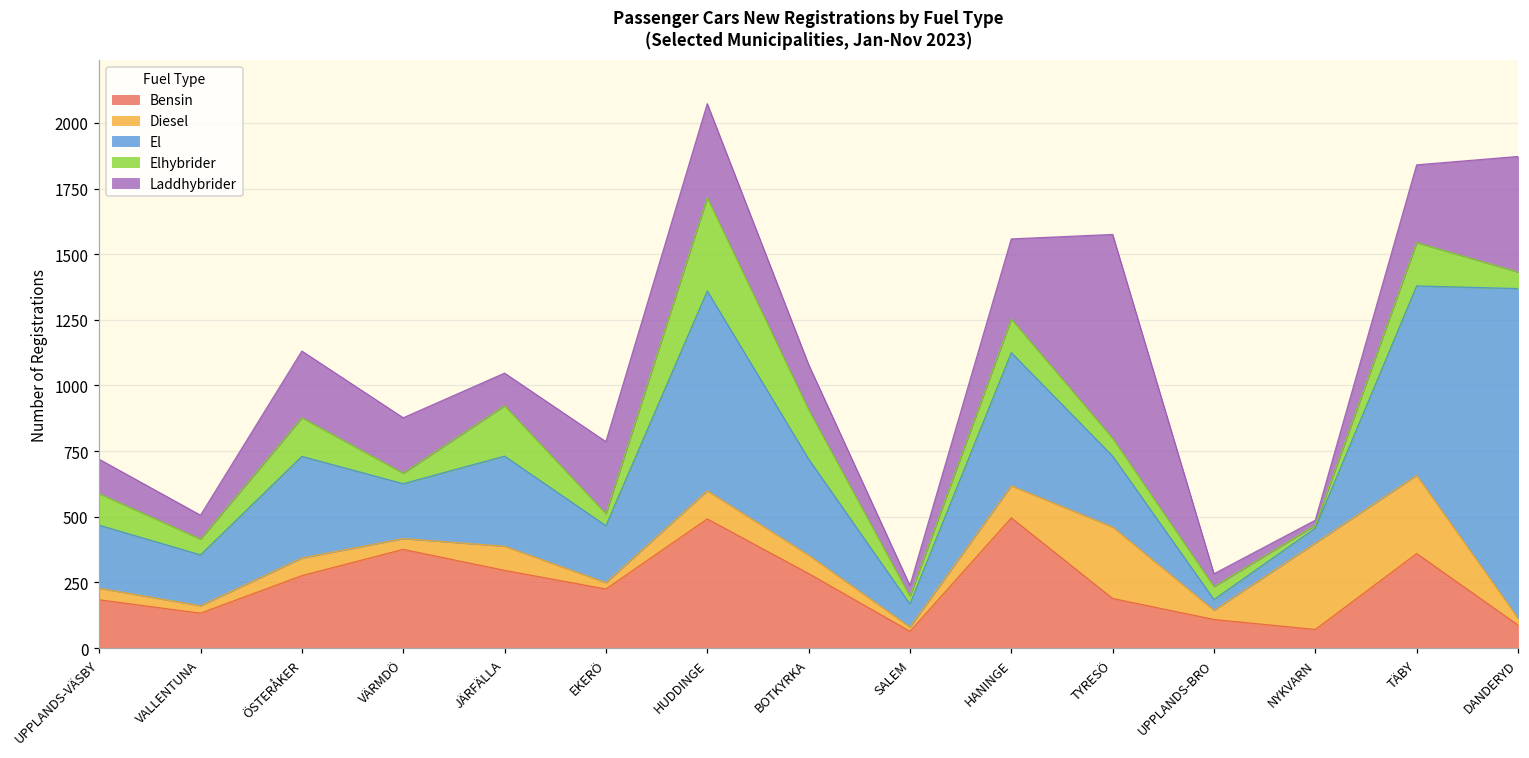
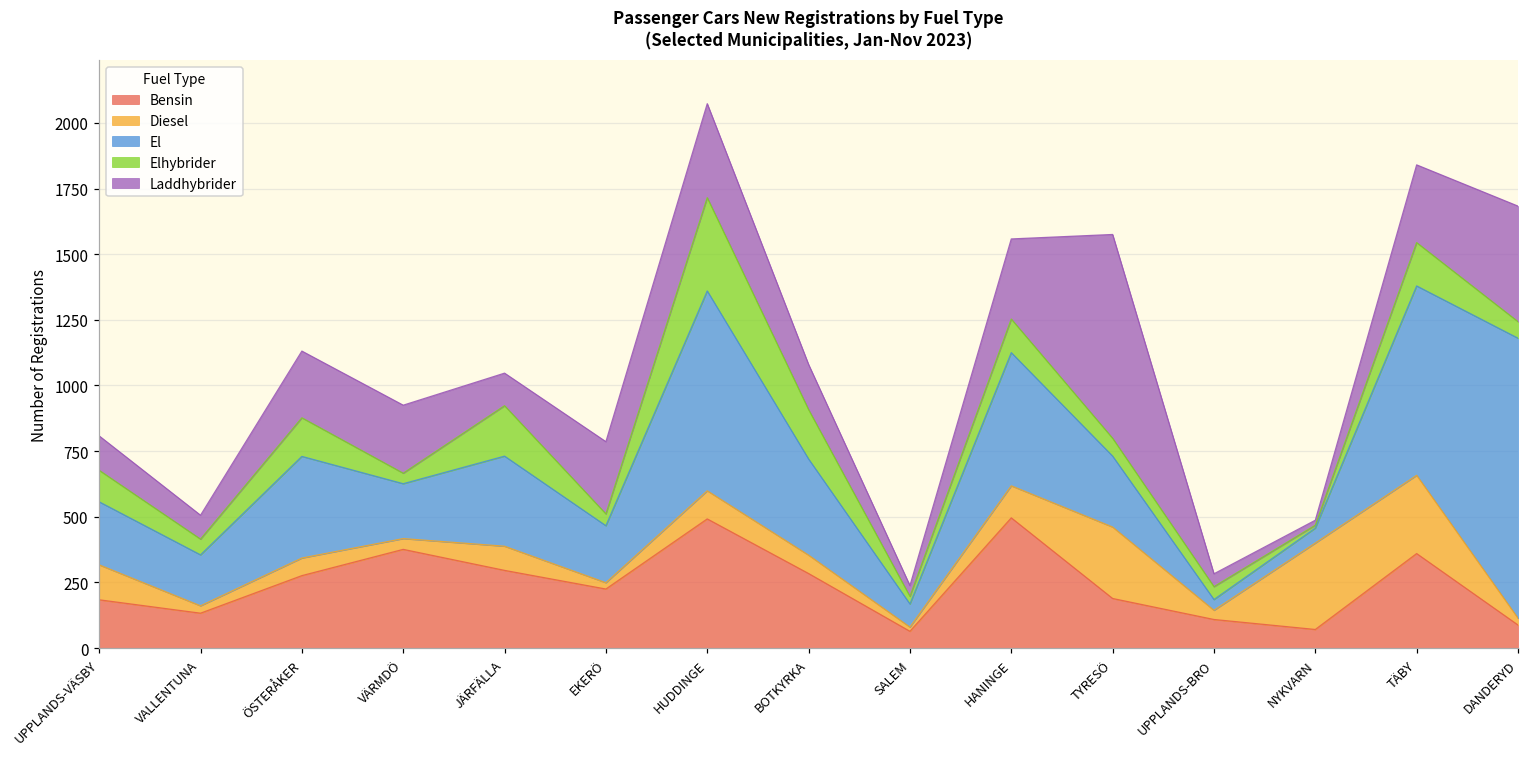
  {
    "Bensin": {
      "UPPLANDS-VÄSBY": 180,
      "VALLENTUNA": 130,
      "ÖSTERÅKER": 280,
      "VÄRMDÖ": 380,
      "JÄRFÄLLA": 300,
      "EKERÖ": 230,
      "HUDDINGE": 490,
      "BOTKYRKA": 280,
      "SALEM": 60,
      "HANINGE": 500,
      "TYRESÖ": 190,
      "UPPLANDS-BRO": 110,
      "NYKVARN": 70,
      "TÄBY": 360,
      "DANDERYD": 90
    },
    "Diesel": {
-     "UPPLANDS-VÄSBY": 40,
+     "UPPLANDS-VÄSBY": 130,
      "VALLENTUNA": 30,
      "ÖSTERÅKER": 70,
      "VÄRMDÖ": 40,
      "JÄRFÄLLA": 90,
      "EKERÖ": 20,
      "HUDDINGE": 110,
      "BOTKYRKA": 70,
      "SALEM": 20,
      "HANINGE": 120,
      "TYRESÖ": 270,
      "UPPLANDS-BRO": 40,
      "NYKVARN": 330,
      "TÄBY": 300,
      "DANDERYD": 30
    },
    "El": {
      "UPPLANDS-VÄSBY": 240,
      "VALLENTUNA": 190,
      "ÖSTERÅKER": 390,
      "VÄRMDÖ": 210,
      "JÄRFÄLLA": 340,
      "EKERÖ": 220,
      "HUDDINGE": 760,
      "BOTKYRKA": 370,
      "SALEM": 90,
      "HANINGE": 510,
      "TYRESÖ": 270,
      "UPPLANDS-BRO": 40,
      "NYKVARN": 60,
      "TÄBY": 720,
-     "DANDERYD": 1260
+     "DANDERYD": 1070
    },
    "Elhybrider": {
      "UPPLANDS-VÄSBY": 120,
      "VALLENTUNA": 60,
      "ÖSTERÅKER": 150,
      "VÄRMDÖ": 40,
      "JÄRFÄLLA": 190,
      "EKERÖ": 50,
      "HUDDINGE": 360,
      "BOTKYRKA": 190,
      "SALEM": 30,
      "HANINGE": 130,
      "TYRESÖ": 70,
      "UPPLANDS-BRO": 50,
      "NYKVARN": 10,
      "TÄBY": 170,
      "DANDERYD": 60
    },
    "Laddhybrider": {
      "UPPLANDS-VÄSBY": 130,
      "VALLENTUNA": 90,
      "ÖSTERÅKER": 250,
-     "VÄRMDÖ": 210,
+     "VÄRMDÖ": 260,
      "JÄRFÄLLA": 120,
      "EKERÖ": 280,
      "HUDDINGE": 360,
      "BOTKYRKA": 170,
      "SALEM": 40,
      "HANINGE": 310,
      "TYRESÖ": 780,
      "UPPLANDS-BRO": 50,
      "NYKVARN": 20,
      "TÄBY": 300,
      "DANDERYD": 440
    }
  }
